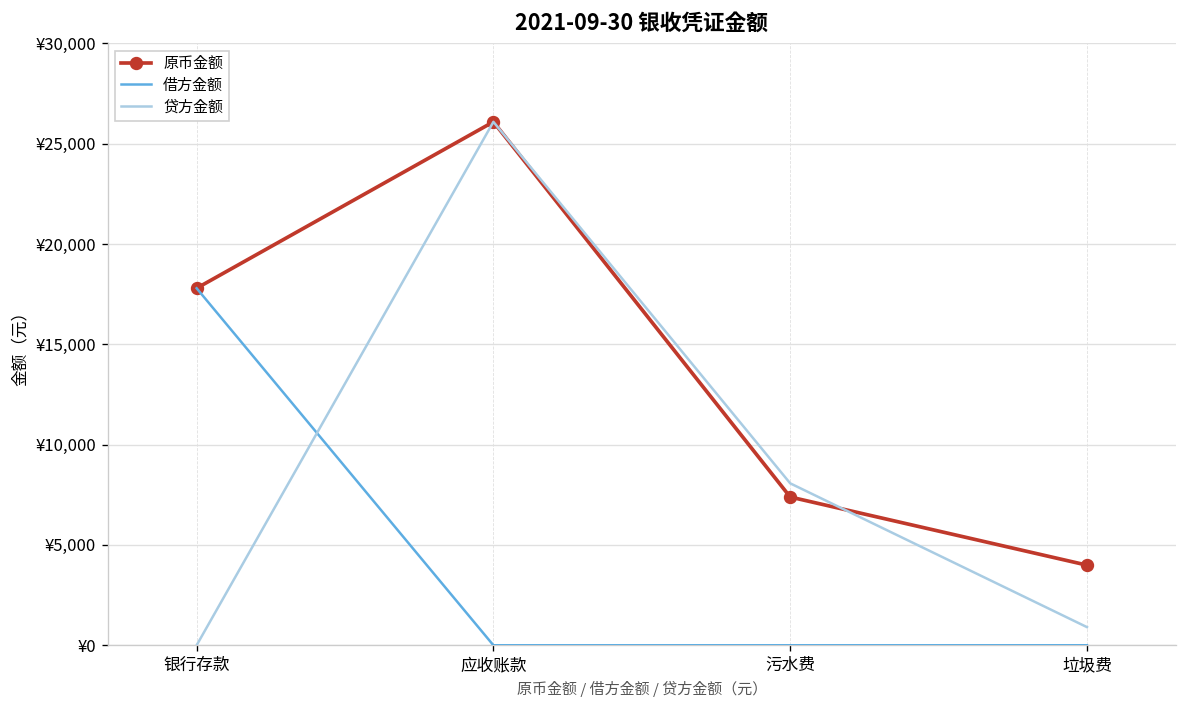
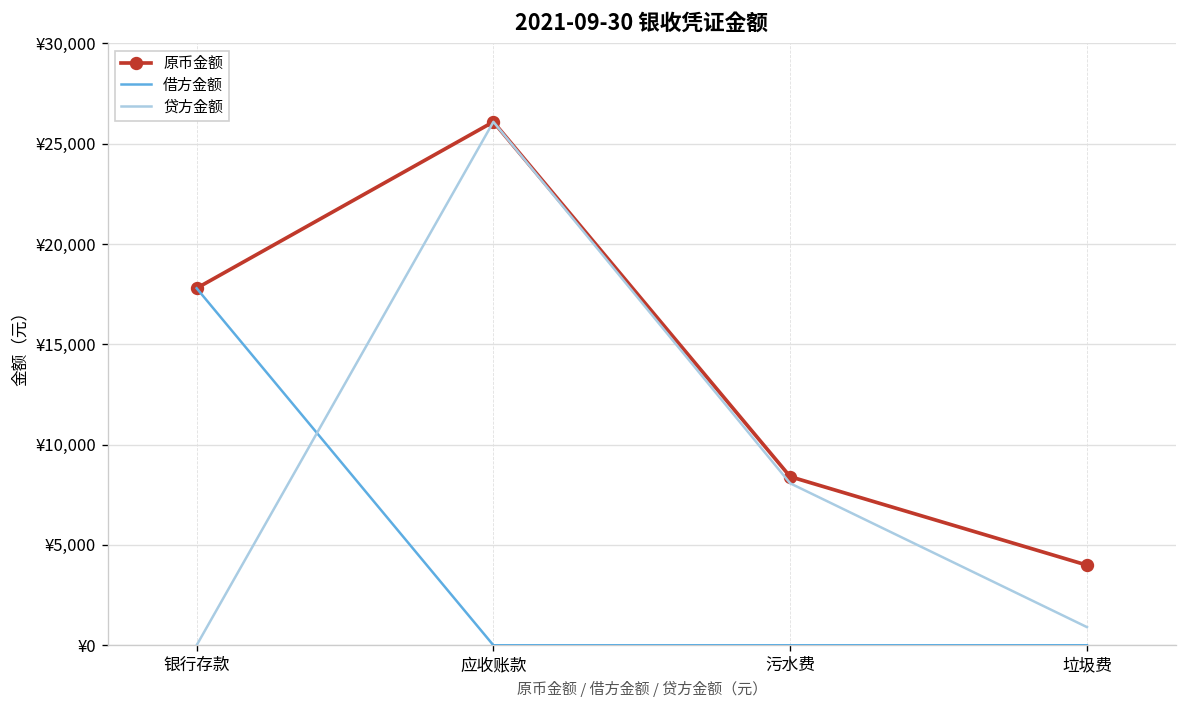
  {
    "原币金额": {
-     "污水费": "¥7,400",
+     "污水费": "¥8,400",
      "垃圾费": "¥4,000"
    },
    "借方金额": {
      "应收账款": "¥0",
      "污水费": "¥0",
      "垃圾费": "¥0"
    },
    "贷方金额": {
      "银行存款": "¥0",
      "污水费": "¥8,100",
      "垃圾费": "¥900"
    }
  }
